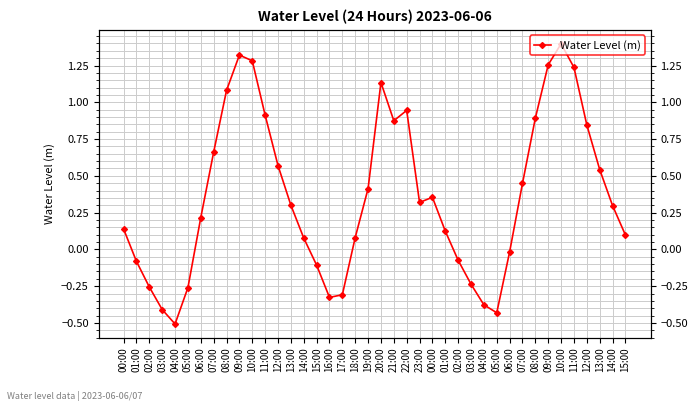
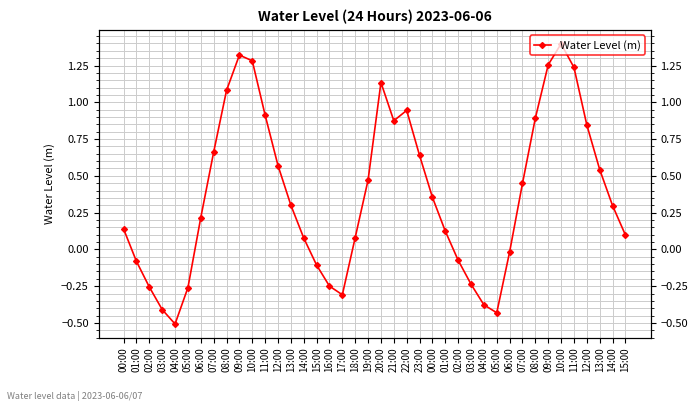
  {
-   "16:00": -0.33,
+   "16:00": -0.25,
    "17:00": -0.31,
    "18:00": 0.08,
-   "19:00": 0.41,
+   "19:00": 0.47,
    "20:00": 1.13,
    "21:00": 0.87,
    "22:00": 0.94,
-   "23:00": 0.32
+   "23:00": 0.64
  }
